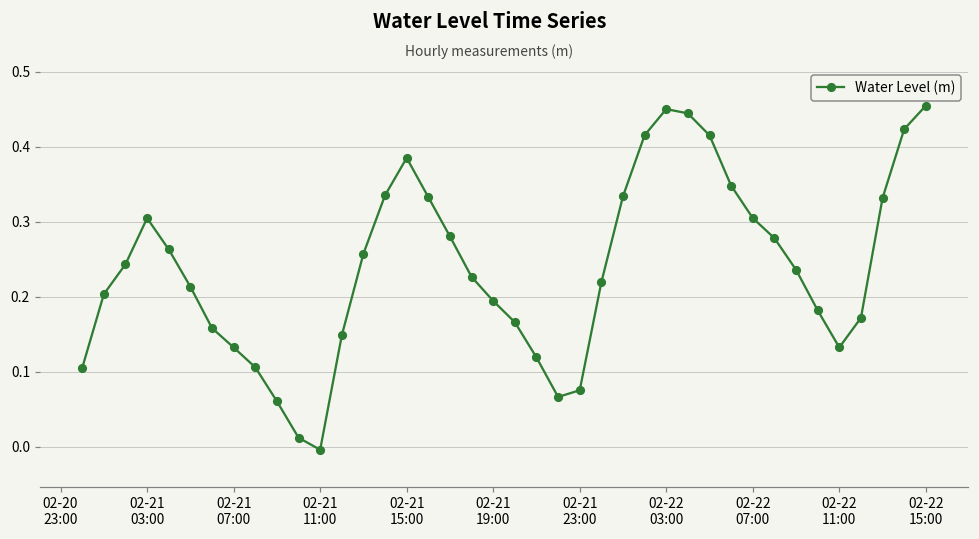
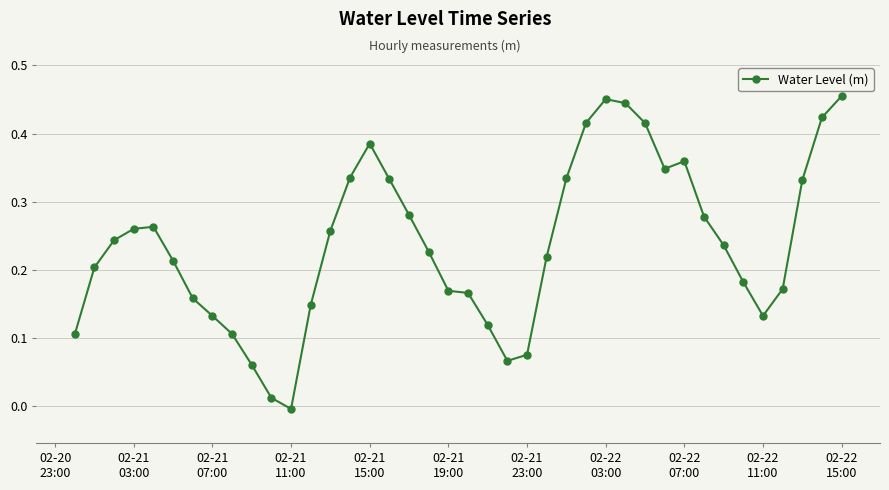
  {
-   "02-21 03:00": 0.30,
+   "02-21 03:00": 0.26,
    "02-21 07:00": 0.13,
    "02-21 11:00": 0.00,
    "02-21 15:00": 0.39,
-   "02-21 19:00": 0.19,
+   "02-21 19:00": 0.17,
    "02-21 23:00": 0.08,
    "02-22 03:00": 0.45,
-   "02-22 07:00": 0.31,
+   "02-22 07:00": 0.36,
    "02-22 11:00": 0.13,
    "02-22 15:00": 0.45
  }
